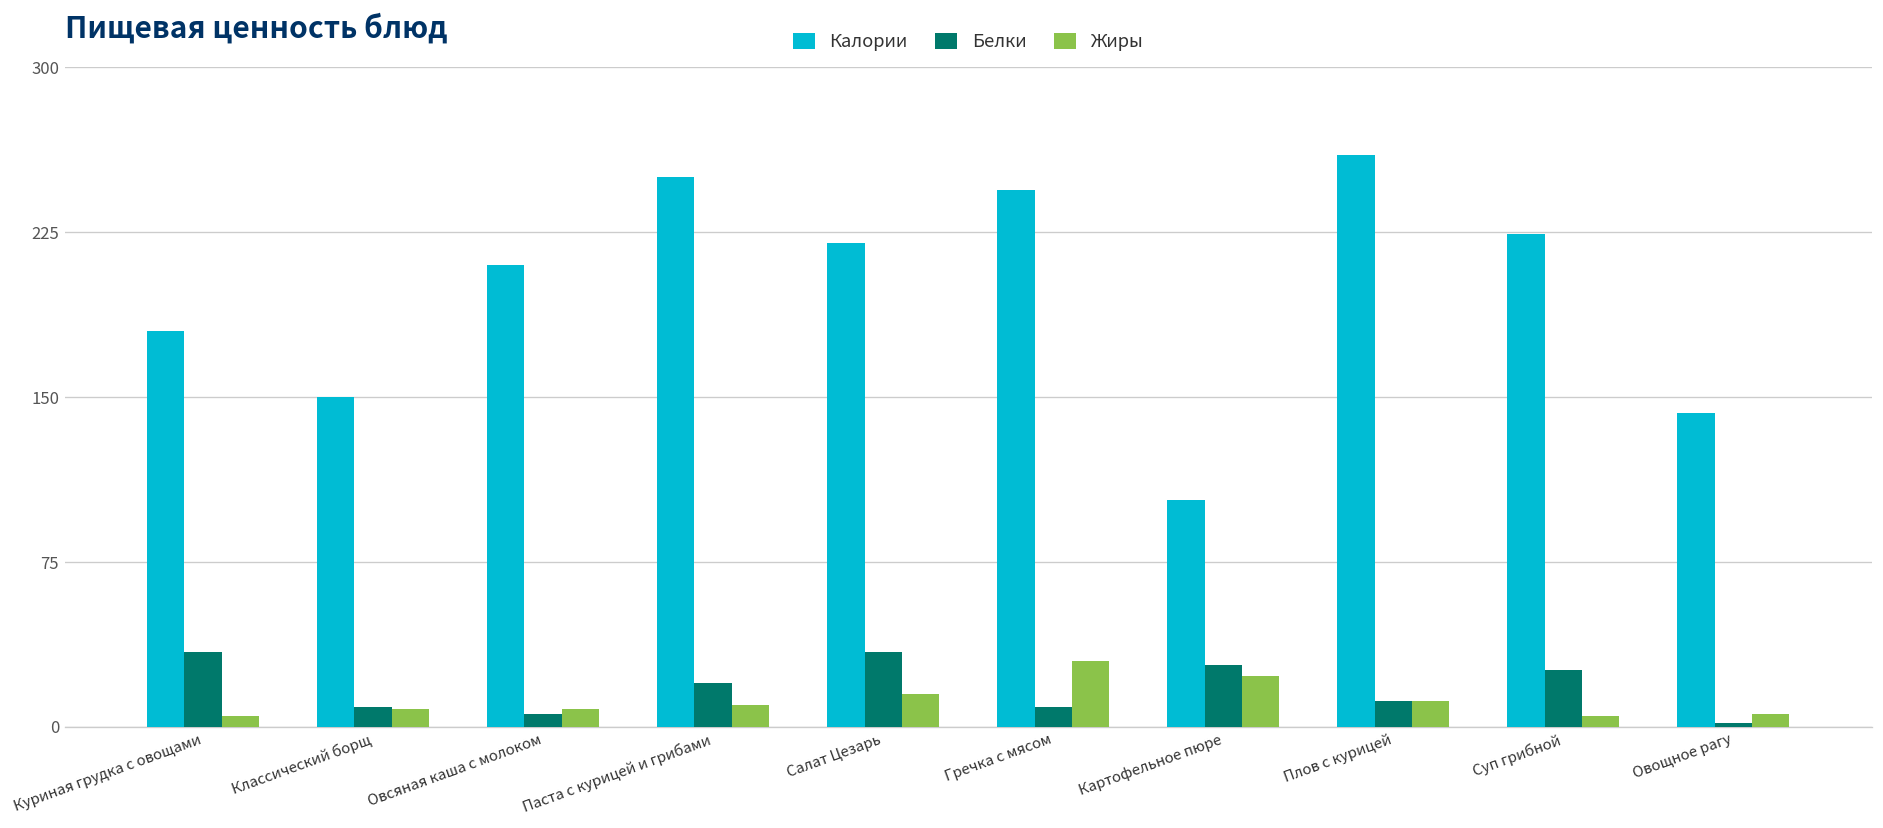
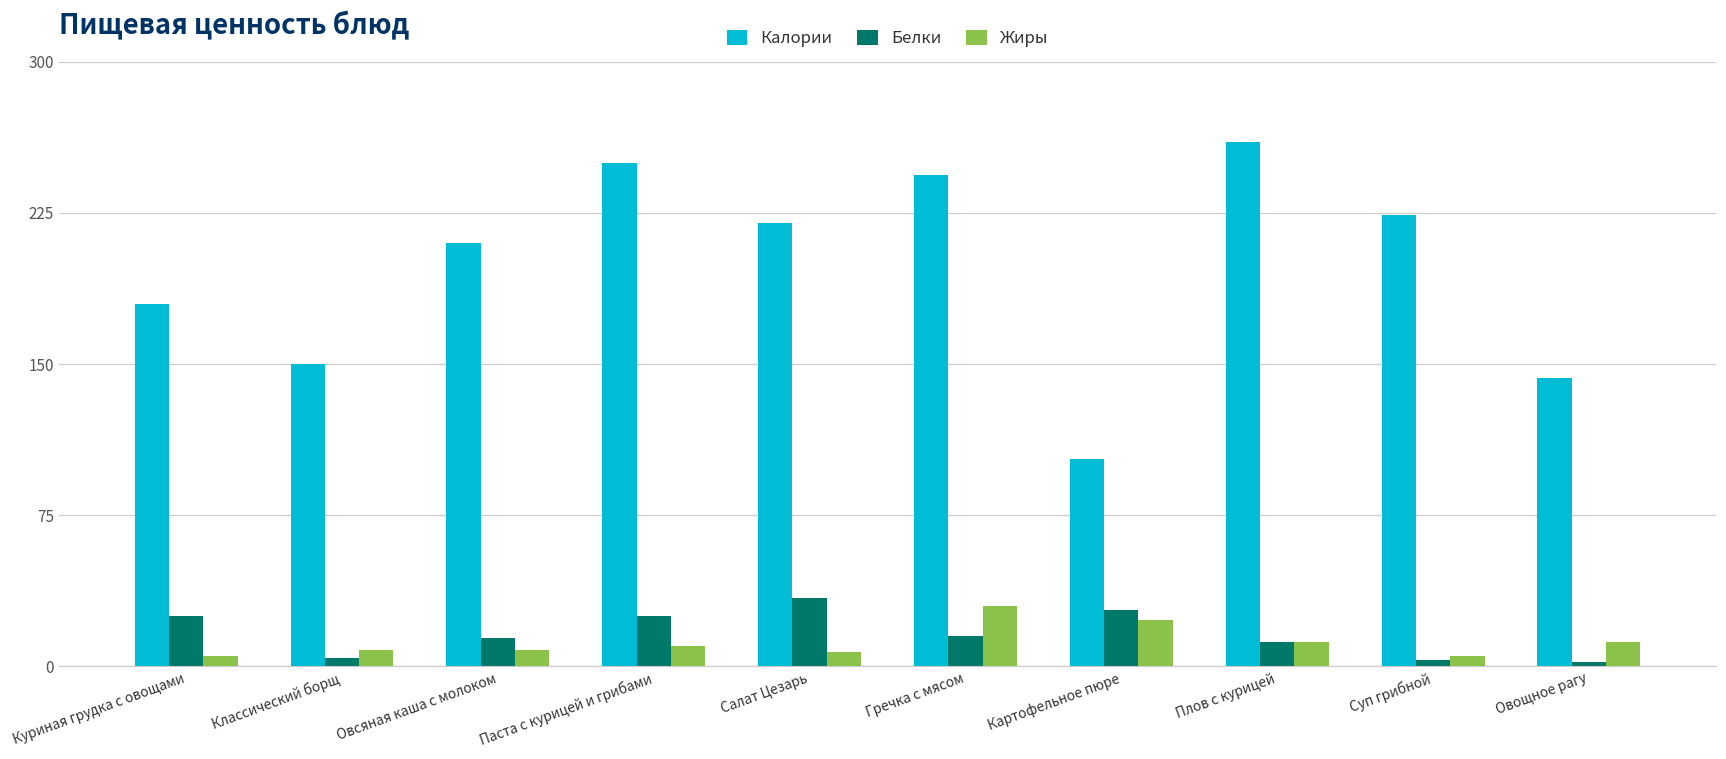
  {
    "Калории": {
      "Куриная грудка с овощами": 180,
      "Классический борщ": 150,
      "Овсяная каша с молоком": 210,
      "Паста с курицей и грибами": 250,
      "Салат Цезарь": 220,
      "Гречка с мясом": 244,
      "Картофельное пюре": 103,
      "Плов с курицей": 260,
      "Суп грибной": 224,
      "Овощное рагу": 143
    },
    "Белки": {
-     "Куриная грудка с овощами": 34,
-     "Классический борщ": 9,
-     "Овсяная каша с молоком": 6,
-     "Паста с курицей и грибами": 20,
+     "Куриная грудка с овощами": 25,
+     "Классический борщ": 4,
+     "Овсяная каша с молоком": 14,
+     "Паста с курицей и грибами": 25,
      "Салат Цезарь": 34,
-     "Гречка с мясом": 9,
+     "Гречка с мясом": 15,
      "Картофельное пюре": 28,
      "Плов с курицей": 12,
-     "Суп грибной": 26,
+     "Суп грибной": 3,
      "Овощное рагу": 2
    },
    "Жиры": {
      "Куриная грудка с овощами": 5,
      "Классический борщ": 8,
      "Овсяная каша с молоком": 8,
      "Паста с курицей и грибами": 10,
-     "Салат Цезарь": 15,
+     "Салат Цезарь": 7,
      "Гречка с мясом": 30,
      "Картофельное пюре": 23,
      "Плов с курицей": 12,
      "Суп грибной": 5,
-     "Овощное рагу": 6
+     "Овощное рагу": 12
    }
  }
